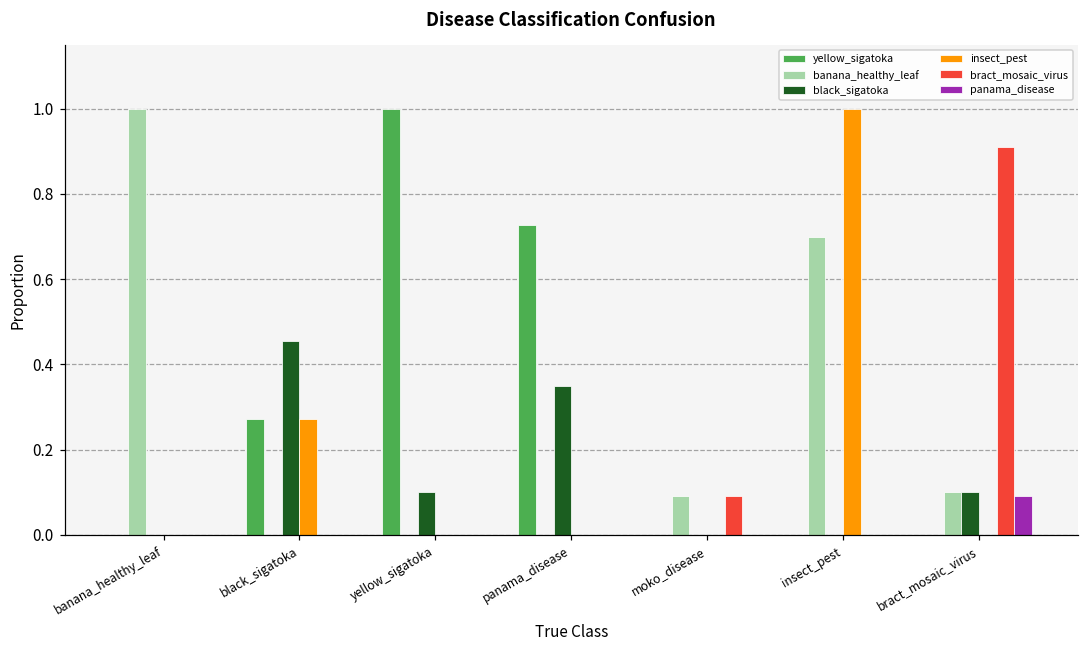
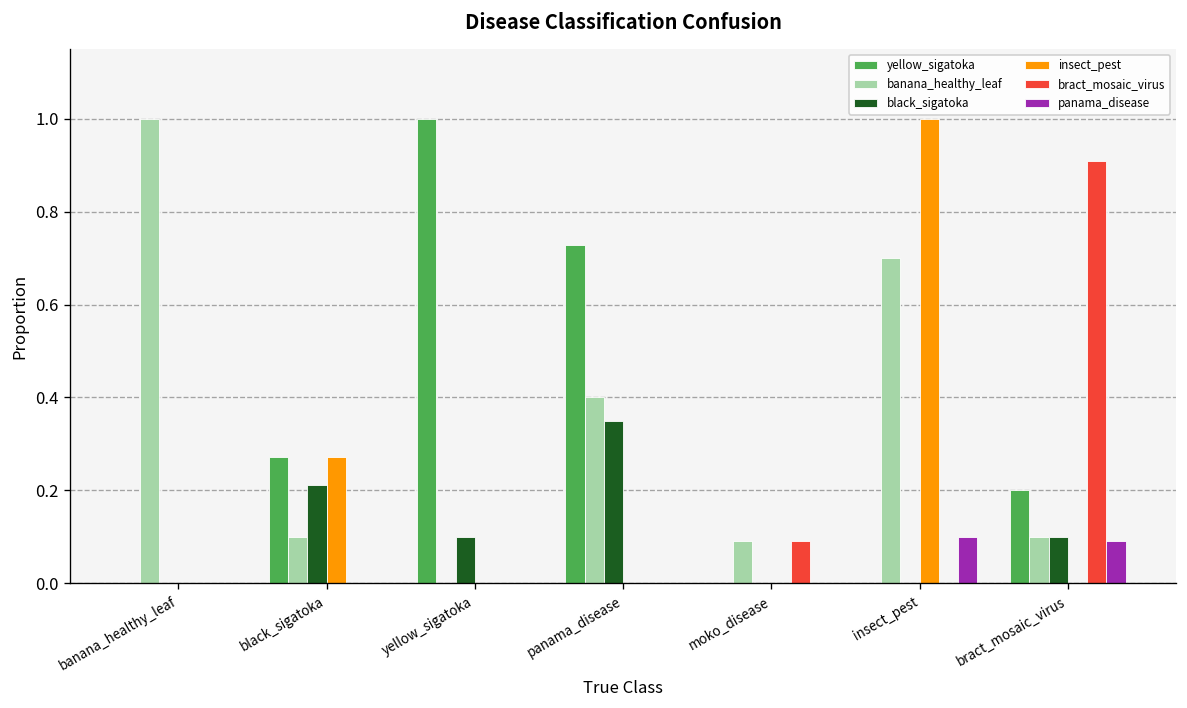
  {
    "yellow_sigatoka": {
      "banana_healthy_leaf": 0.0,
      "black_sigatoka": 0.27,
      "yellow_sigatoka": 1.0,
      "panama_disease": 0.73,
      "moko_disease": 0.0,
      "insect_pest": 0.0,
-     "bract_mosaic_virus": 0.0
+     "bract_mosaic_virus": 0.2
    },
    "banana_healthy_leaf": {
      "banana_healthy_leaf": 1.0,
-     "black_sigatoka": 0.0,
+     "black_sigatoka": 0.1,
      "yellow_sigatoka": 0.0,
-     "panama_disease": 0.0,
+     "panama_disease": 0.4,
      "moko_disease": 0.09,
      "insect_pest": 0.7,
      "bract_mosaic_virus": 0.1
    },
    "black_sigatoka": {
      "banana_healthy_leaf": 0.00,
-     "black_sigatoka": 0.45,
+     "black_sigatoka": 0.21,
      "yellow_sigatoka": 0.10,
      "panama_disease": 0.35,
      "moko_disease": 0.00,
      "insect_pest": 0.00,
      "bract_mosaic_virus": 0.10
    },
    "insect_pest": {
      "banana_healthy_leaf": 0.00,
      "black_sigatoka": 0.27,
      "yellow_sigatoka": 0.00,
      "panama_disease": 0.00,
      "moko_disease": 0.00,
      "insect_pest": 1.00,
      "bract_mosaic_virus": 0.00
    },
    "bract_mosaic_virus": {
      "banana_healthy_leaf": 0.00,
      "black_sigatoka": 0.00,
      "yellow_sigatoka": 0.00,
      "panama_disease": 0.00,
      "moko_disease": 0.09,
      "insect_pest": 0.00,
      "bract_mosaic_virus": 0.91
    },
    "panama_disease": {
      "banana_healthy_leaf": 0.0,
      "black_sigatoka": 0.0,
      "yellow_sigatoka": 0.0,
      "panama_disease": 0.0,
      "moko_disease": 0.0,
-     "insect_pest": 0.0,
+     "insect_pest": 0.1,
      "bract_mosaic_virus": 0.09
    }
  }
